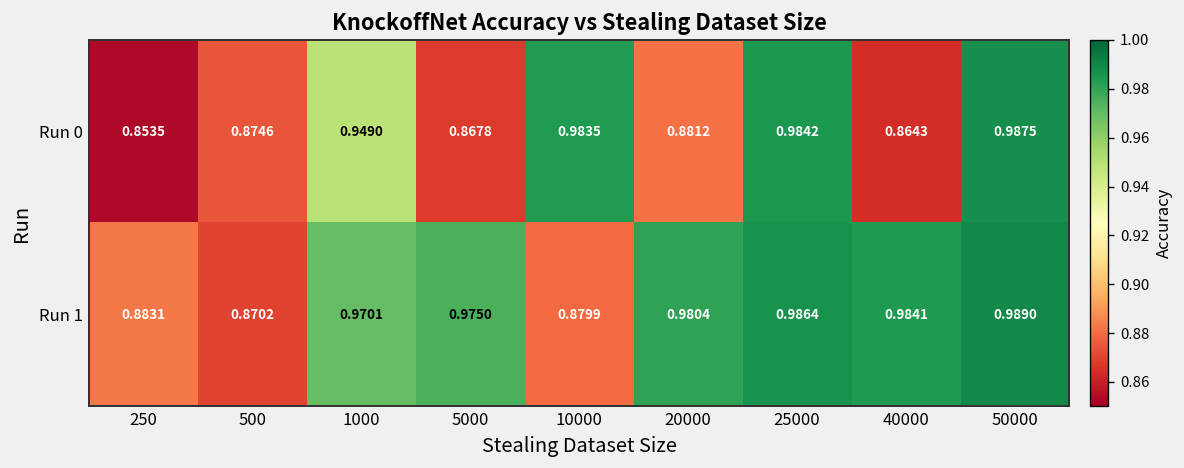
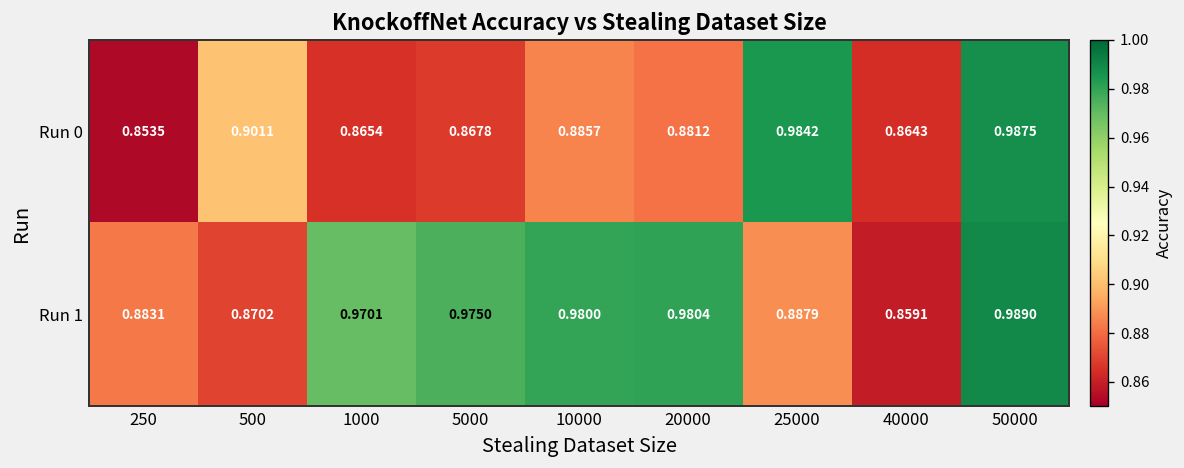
  {
    "Run 0": {
      "250": 0.8535,
-     "500": 0.8746,
-     "1000": 0.9490,
+     "500": 0.9011,
+     "1000": 0.8654,
      "5000": 0.8678,
-     "10000": 0.9835,
+     "10000": 0.8857,
      "20000": 0.8812,
      "25000": 0.9842,
      "40000": 0.8643,
      "50000": 0.9875
    },
    "Run 1": {
      "250": 0.8831,
      "500": 0.8702,
      "1000": 0.9701,
      "5000": 0.9750,
-     "10000": 0.8799,
+     "10000": 0.9800,
      "20000": 0.9804,
-     "25000": 0.9864,
-     "40000": 0.9841,
+     "25000": 0.8879,
+     "40000": 0.8591,
      "50000": 0.9890
    }
  }
